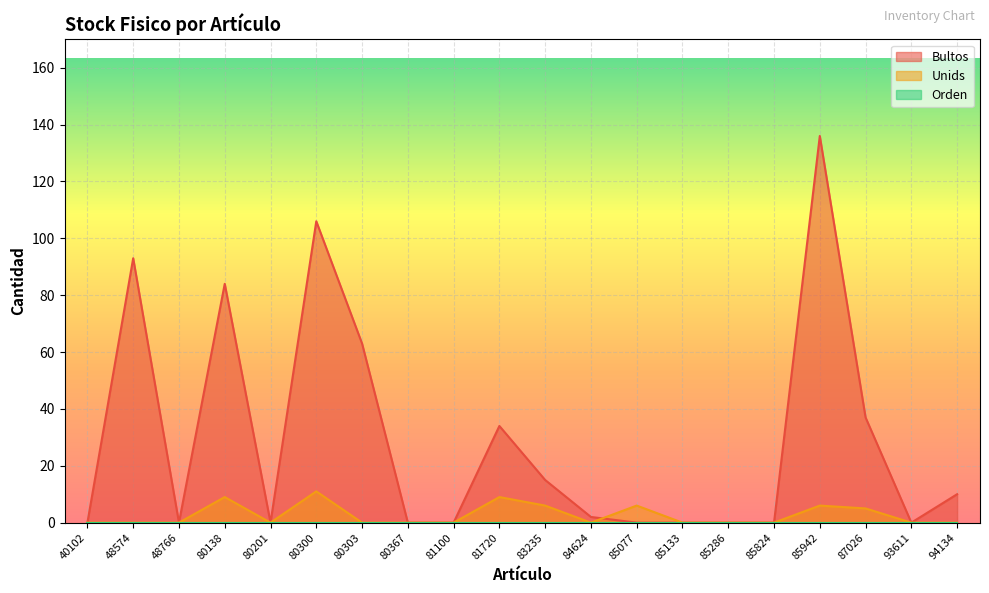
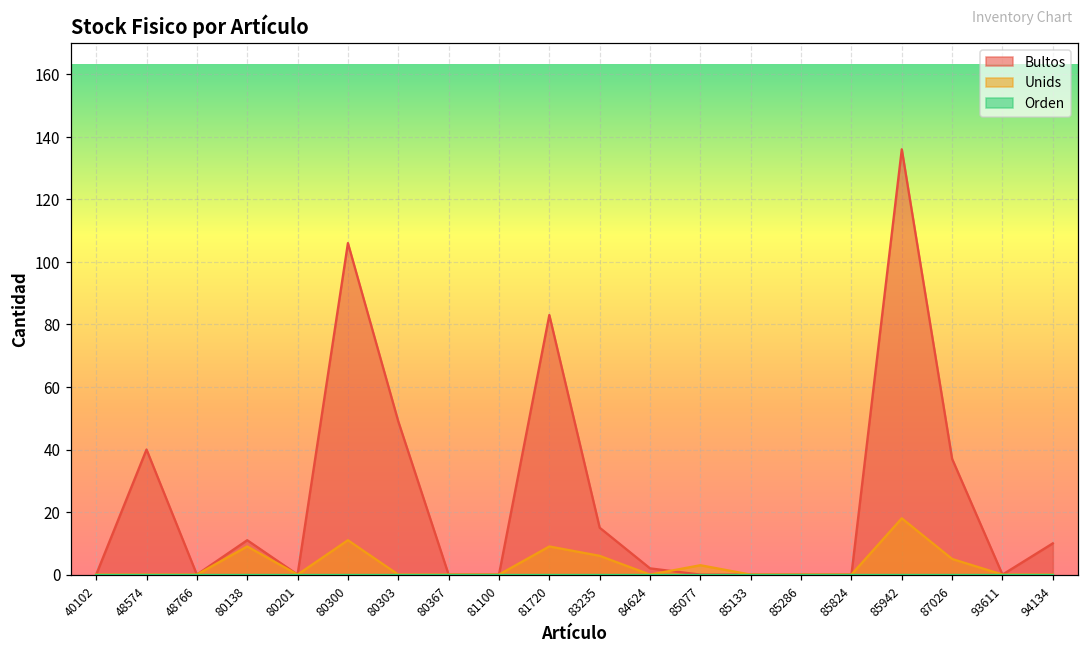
  {
    "Bultos": {
-     "48574": 93,
-     "80138": 84,
+     "48574": 40,
+     "80138": 11,
      "80300": 106,
-     "80303": 63,
-     "81720": 34,
+     "80303": 49,
+     "81720": 83,
      "83235": 15,
      "84624": 2,
      "85942": 136,
      "87026": 37,
      "94134": 10
    },
    "Unids": {
      "80138": 9,
      "80300": 11,
      "81720": 9,
      "83235": 6,
-     "85077": 6,
-     "85942": 6,
+     "85077": 3,
+     "85942": 18,
      "87026": 5
    },
    "Orden": {
      "80138": 0,
      "80300": 0,
      "81720": 0,
      "83235": 0,
      "85942": 0,
      "87026": 0
    }
  }
